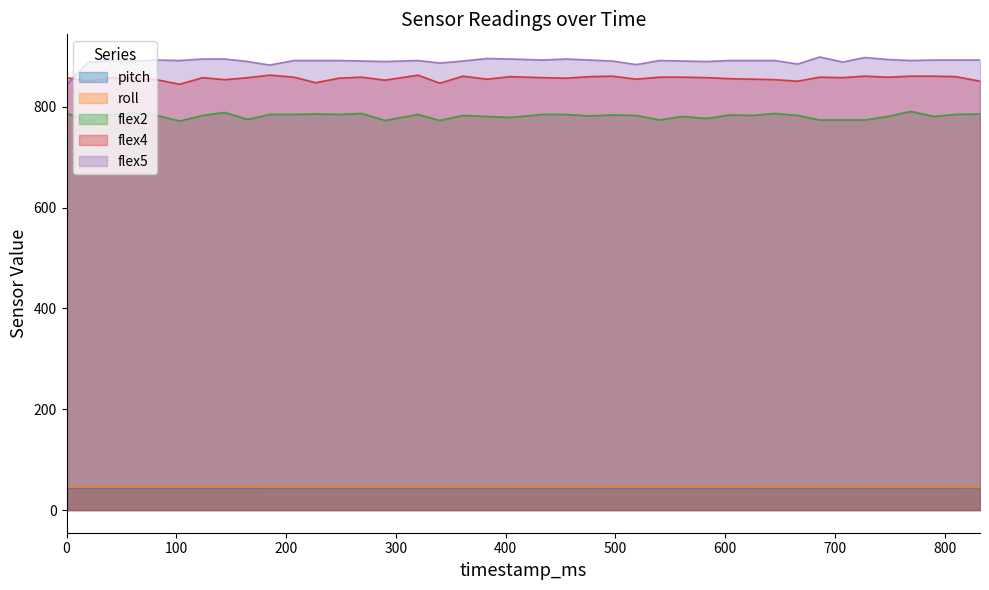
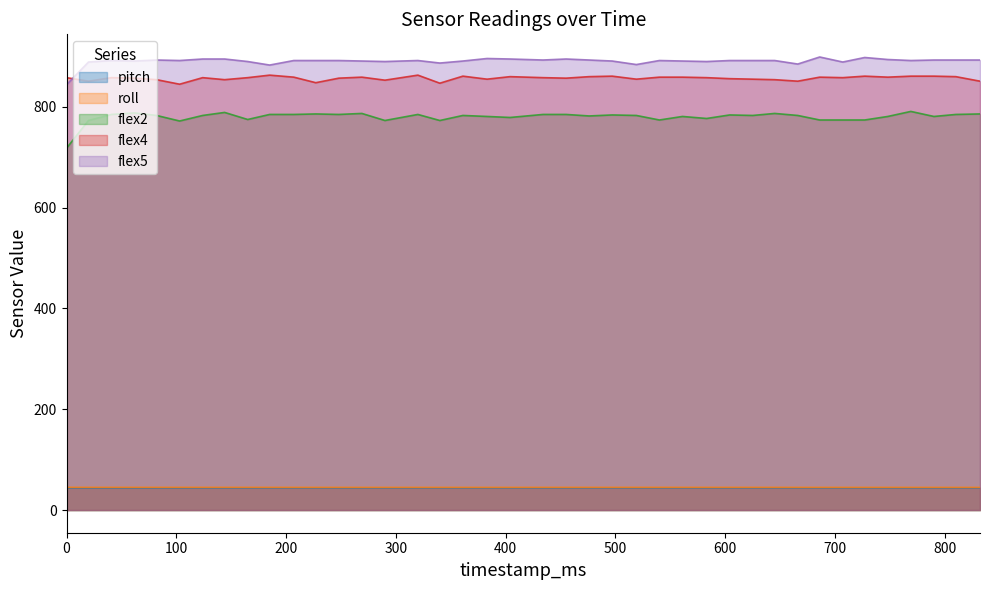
  {
    "flex2": {
-     "0": 790
+     "0": 720
    },
    "flex5": {
      "0": 840
    }
  }
